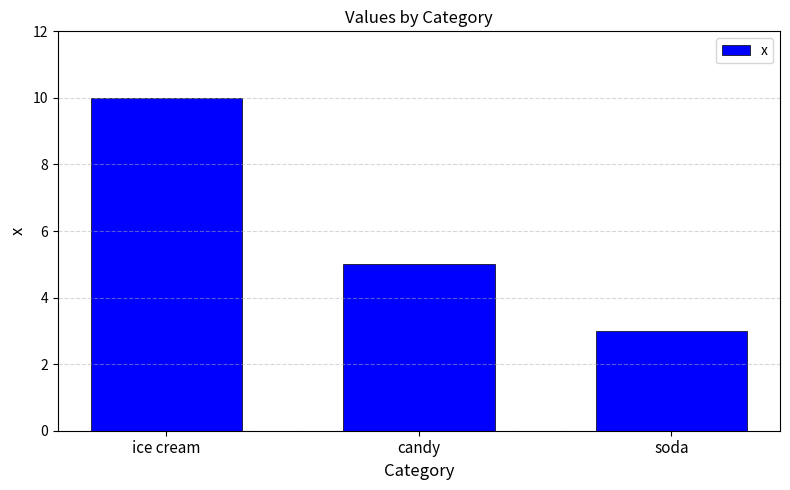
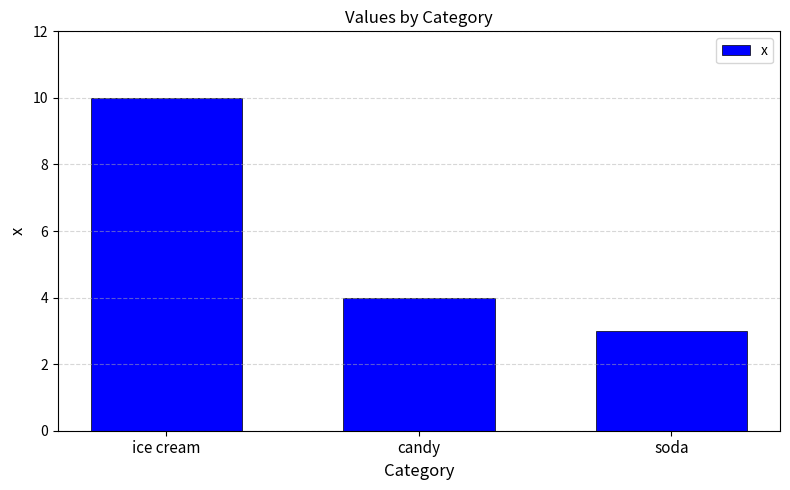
  {
    "ice cream": 10,
-   "candy": 5,
+   "candy": 4,
    "soda": 3
  }
